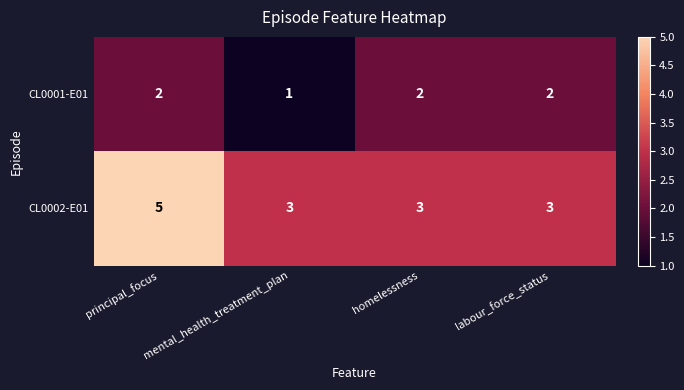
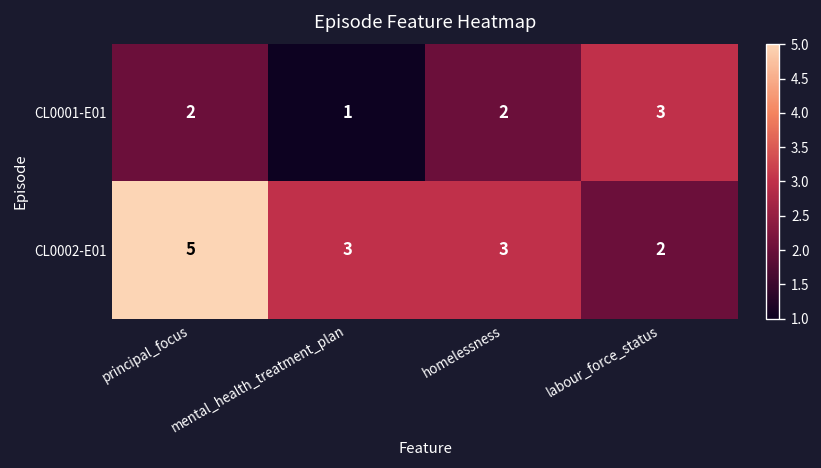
  {
    "CL0001-E01": {
      "principal_focus": 2,
      "mental_health_treatment_plan": 1,
      "homelessness": 2,
-     "labour_force_status": 2
+     "labour_force_status": 3
    },
    "CL0002-E01": {
      "principal_focus": 5,
      "mental_health_treatment_plan": 3,
      "homelessness": 3,
-     "labour_force_status": 3
+     "labour_force_status": 2
    }
  }
